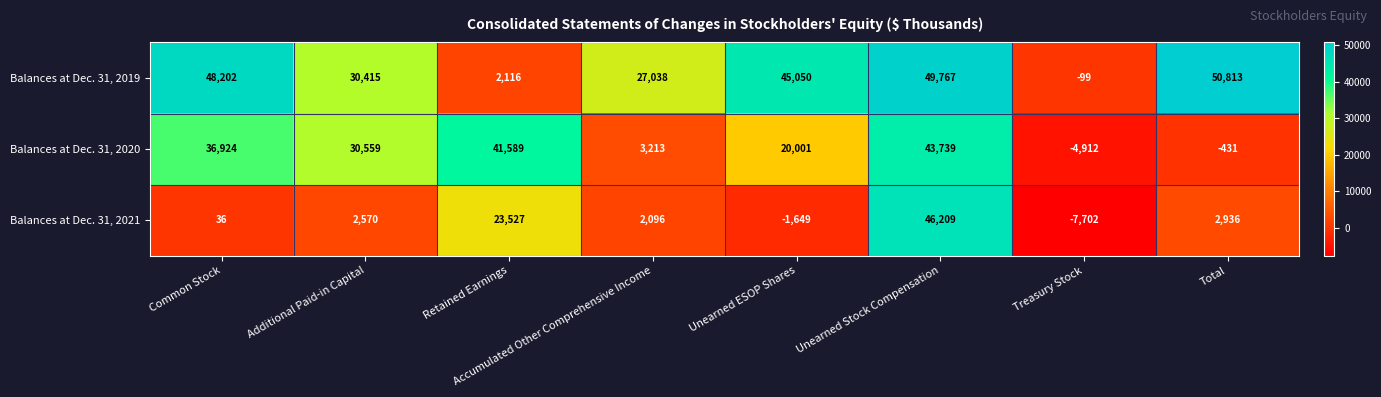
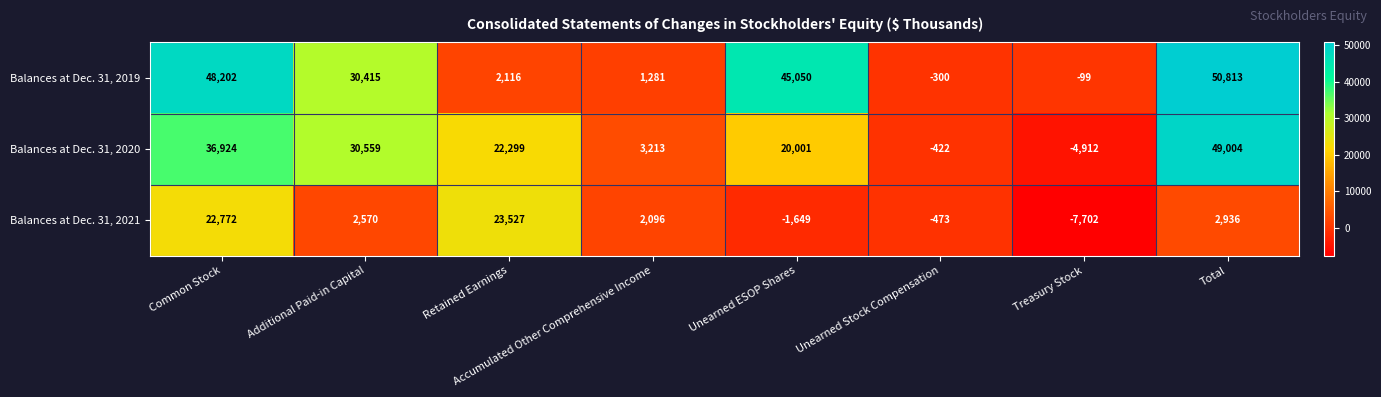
  {
    "Balances at Dec. 31, 2019": {
      "Common Stock": "48,202",
      "Additional Paid-in Capital": "30,415",
      "Retained Earnings": "2,116",
-     "Accumulated Other Comprehensive Income": "27,038",
+     "Accumulated Other Comprehensive Income": "1,281",
      "Unearned ESOP Shares": "45,050",
-     "Unearned Stock Compensation": "49,767",
+     "Unearned Stock Compensation": "-300",
      "Treasury Stock": "-99",
      "Total": "50,813"
    },
    "Balances at Dec. 31, 2020": {
      "Common Stock": "36,924",
      "Additional Paid-in Capital": "30,559",
-     "Retained Earnings": "41,589",
+     "Retained Earnings": "22,299",
      "Accumulated Other Comprehensive Income": "3,213",
      "Unearned ESOP Shares": "20,001",
-     "Unearned Stock Compensation": "43,739",
+     "Unearned Stock Compensation": "-422",
      "Treasury Stock": "-4,912",
-     "Total": "-431"
+     "Total": "49,004"
    },
    "Balances at Dec. 31, 2021": {
-     "Common Stock": "36",
+     "Common Stock": "22,772",
      "Additional Paid-in Capital": "2,570",
      "Retained Earnings": "23,527",
      "Accumulated Other Comprehensive Income": "2,096",
      "Unearned ESOP Shares": "-1,649",
-     "Unearned Stock Compensation": "46,209",
+     "Unearned Stock Compensation": "-473",
      "Treasury Stock": "-7,702",
      "Total": "2,936"
    }
  }
